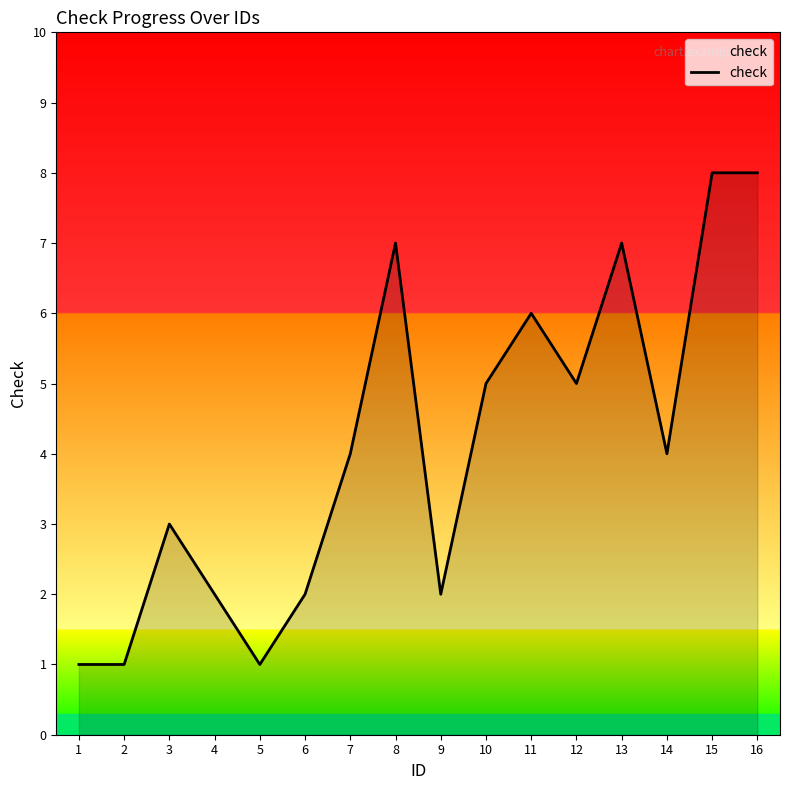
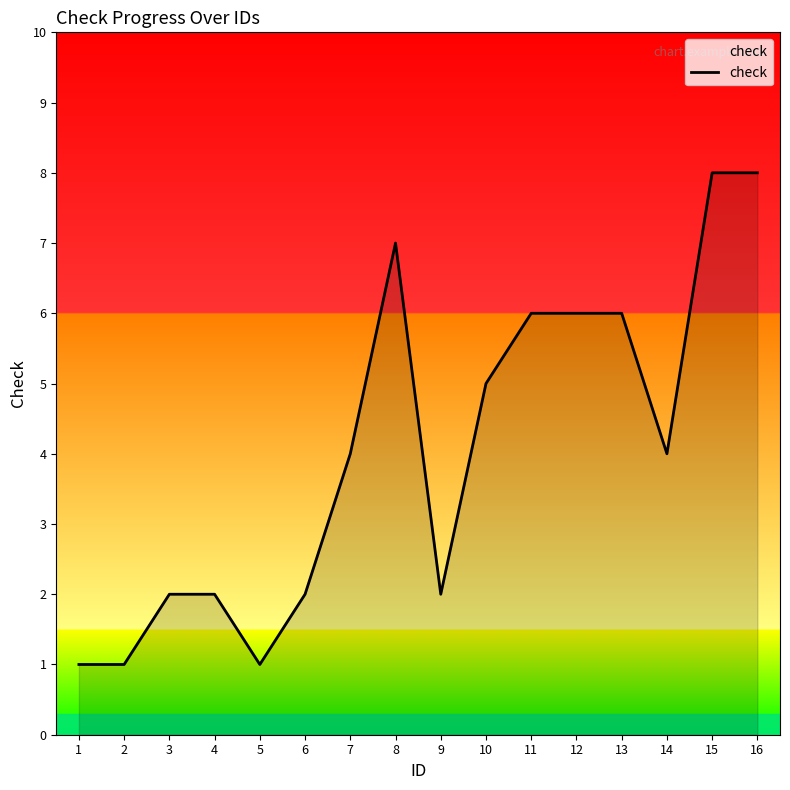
  {
    "1": 1,
    "2": 1,
-   "3": 3,
+   "3": 2,
    "4": 2,
    "5": 1,
    "6": 2,
    "7": 4,
    "8": 7,
    "9": 2,
    "10": 5,
    "11": 6,
-   "12": 5,
-   "13": 7,
+   "12": 6,
+   "13": 6,
    "14": 4,
    "15": 8,
    "16": 8
  }
